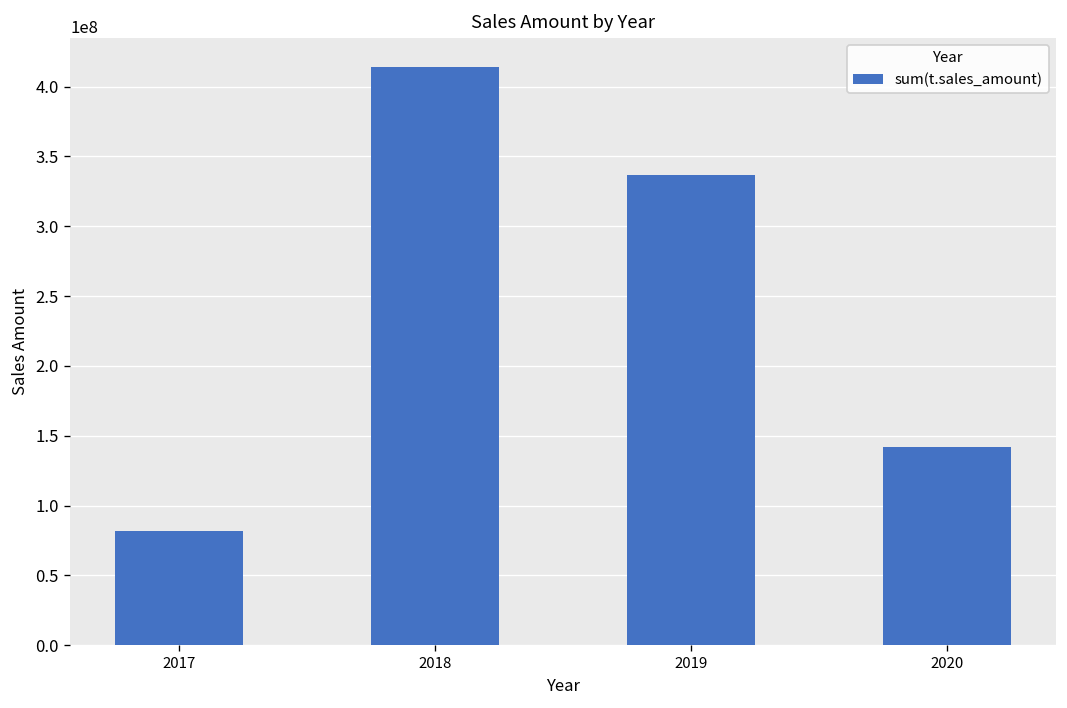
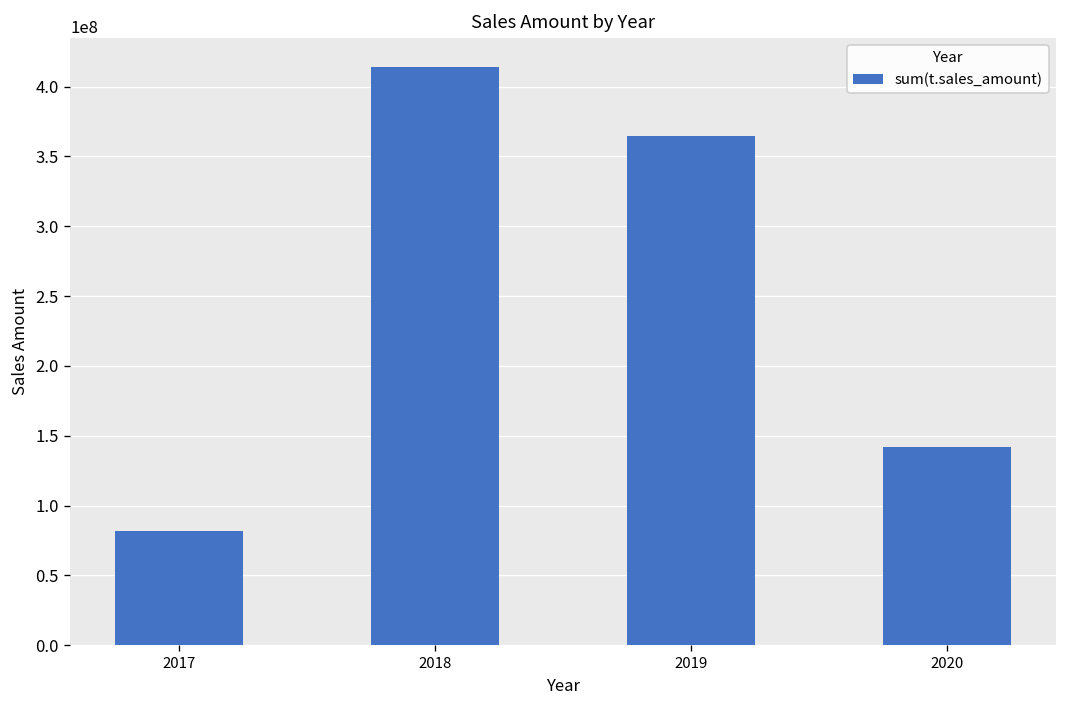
  {
    "2017": 82000000,
    "2018": 414000000,
-   "2019": 336000000,
+   "2019": 364000000,
    "2020": 142000000
  }
